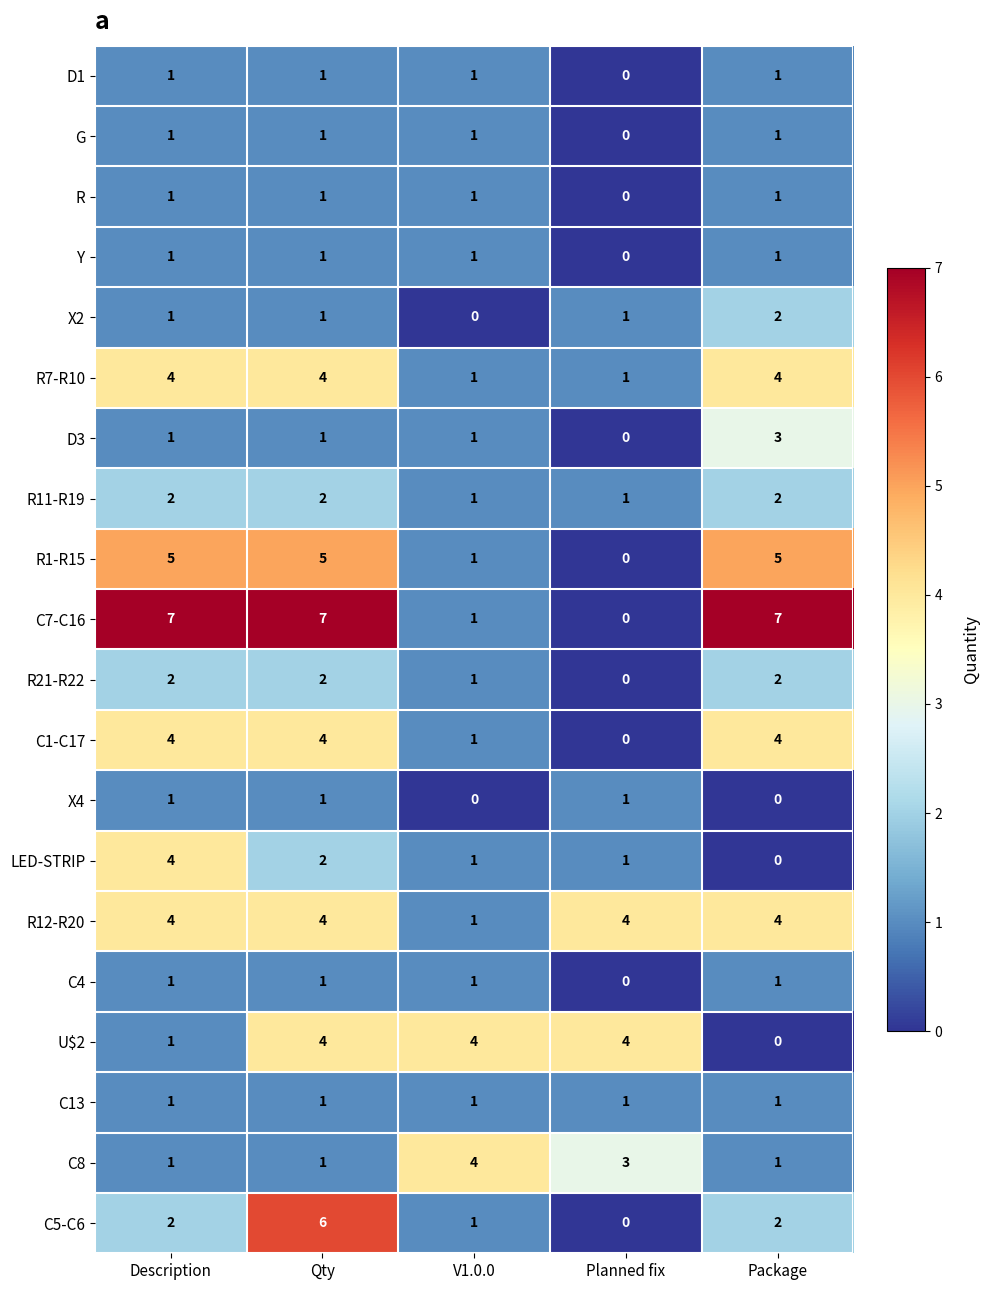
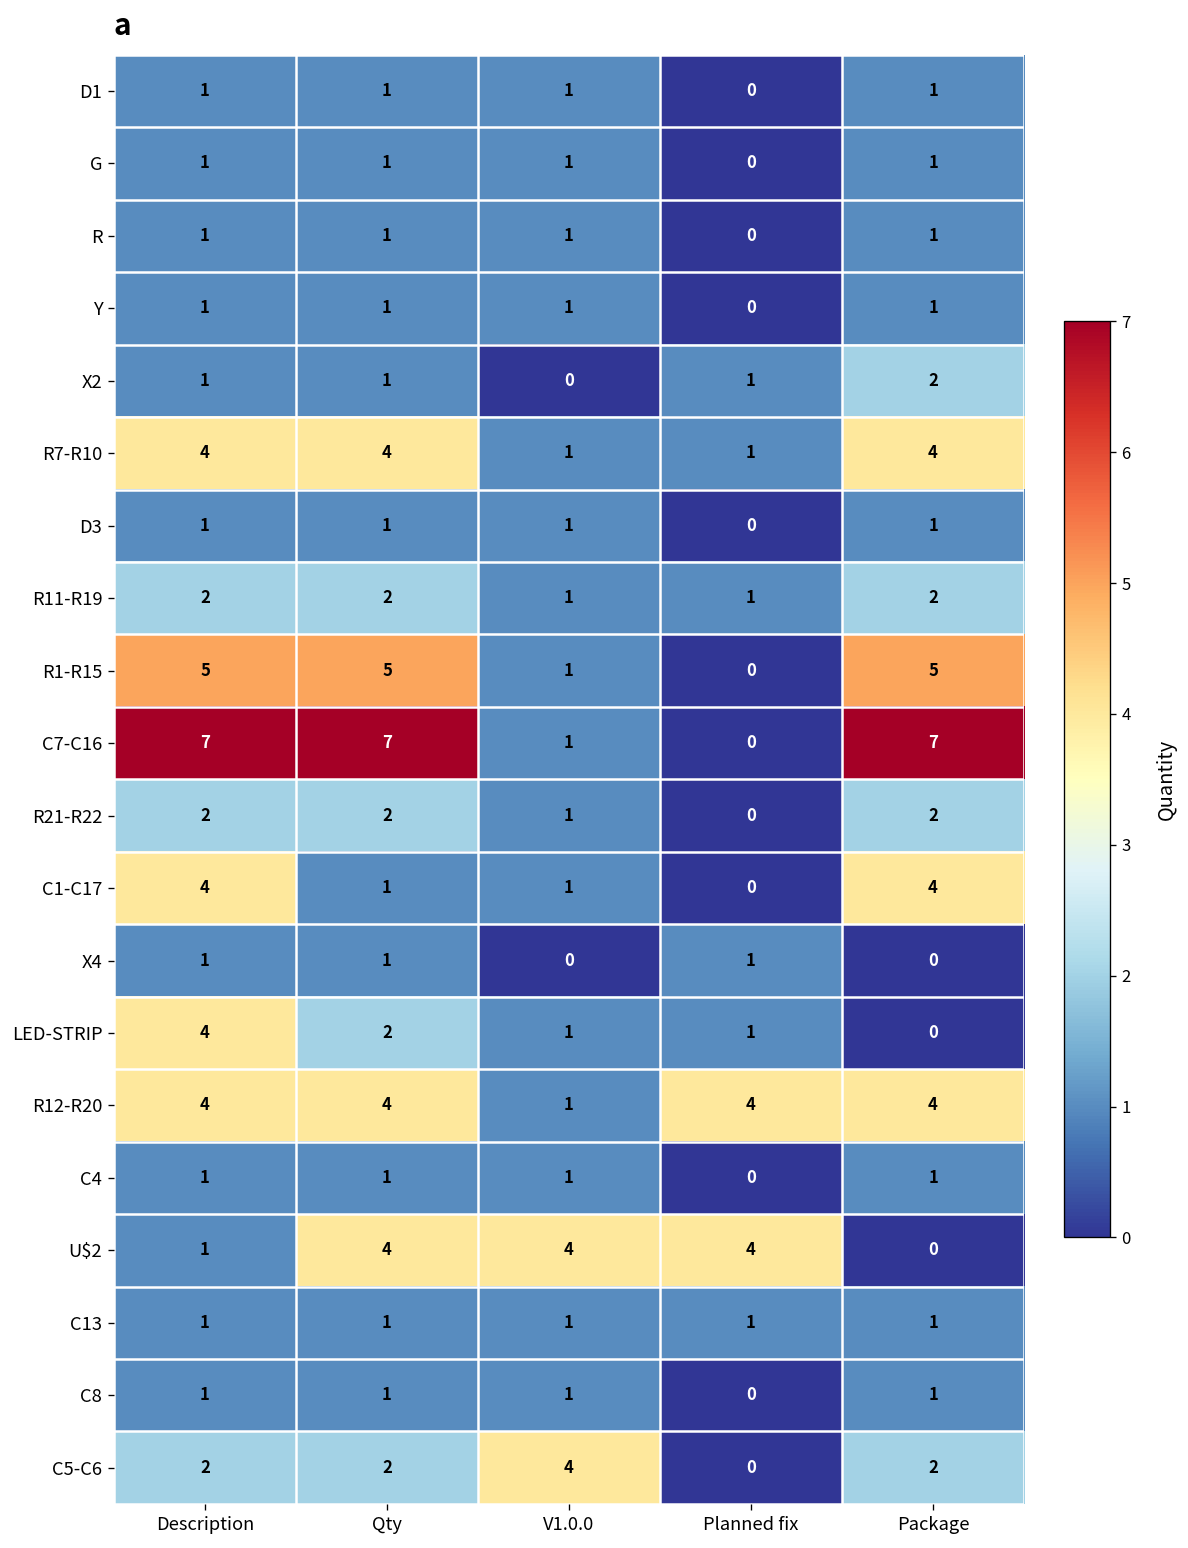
  {
    "D1": {
      "Description": 1,
      "Qty": 1,
      "V1.0.0": 1,
      "Planned fix": 0,
      "Package": 1
    },
    "G": {
      "Description": 1,
      "Qty": 1,
      "V1.0.0": 1,
      "Planned fix": 0,
      "Package": 1
    },
    "R": {
      "Description": 1,
      "Qty": 1,
      "V1.0.0": 1,
      "Planned fix": 0,
      "Package": 1
    },
    "Y": {
      "Description": 1,
      "Qty": 1,
      "V1.0.0": 1,
      "Planned fix": 0,
      "Package": 1
    },
    "X2": {
      "Description": 1,
      "Qty": 1,
      "V1.0.0": 0,
      "Planned fix": 1,
      "Package": 2
    },
    "R7-R10": {
      "Description": 4,
      "Qty": 4,
      "V1.0.0": 1,
      "Planned fix": 1,
      "Package": 4
    },
    "D3": {
      "Description": 1,
      "Qty": 1,
      "V1.0.0": 1,
      "Planned fix": 0,
-     "Package": 3
+     "Package": 1
    },
    "R11-R19": {
      "Description": 2,
      "Qty": 2,
      "V1.0.0": 1,
      "Planned fix": 1,
      "Package": 2
    },
    "R1-R15": {
      "Description": 5,
      "Qty": 5,
      "V1.0.0": 1,
      "Planned fix": 0,
      "Package": 5
    },
    "C7-C16": {
      "Description": 7,
      "Qty": 7,
      "V1.0.0": 1,
      "Planned fix": 0,
      "Package": 7
    },
    "R21-R22": {
      "Description": 2,
      "Qty": 2,
      "V1.0.0": 1,
      "Planned fix": 0,
      "Package": 2
    },
    "C1-C17": {
      "Description": 4,
-     "Qty": 4,
+     "Qty": 1,
      "V1.0.0": 1,
      "Planned fix": 0,
      "Package": 4
    },
    "X4": {
      "Description": 1,
      "Qty": 1,
      "V1.0.0": 0,
      "Planned fix": 1,
      "Package": 0
    },
    "LED-STRIP": {
      "Description": 4,
      "Qty": 2,
      "V1.0.0": 1,
      "Planned fix": 1,
      "Package": 0
    },
    "R12-R20": {
      "Description": 4,
      "Qty": 4,
      "V1.0.0": 1,
      "Planned fix": 4,
      "Package": 4
    },
    "C4": {
      "Description": 1,
      "Qty": 1,
      "V1.0.0": 1,
      "Planned fix": 0,
      "Package": 1
    },
    "U$2": {
      "Description": 1,
      "Qty": 4,
      "V1.0.0": 4,
      "Planned fix": 4,
      "Package": 0
    },
    "C13": {
      "Description": 1,
      "Qty": 1,
      "V1.0.0": 1,
      "Planned fix": 1,
      "Package": 1
    },
    "C8": {
      "Description": 1,
      "Qty": 1,
-     "V1.0.0": 4,
-     "Planned fix": 3,
+     "V1.0.0": 1,
+     "Planned fix": 0,
      "Package": 1
    },
    "C5-C6": {
      "Description": 2,
-     "Qty": 6,
-     "V1.0.0": 1,
+     "Qty": 2,
+     "V1.0.0": 4,
      "Planned fix": 0,
      "Package": 2
    }
  }
